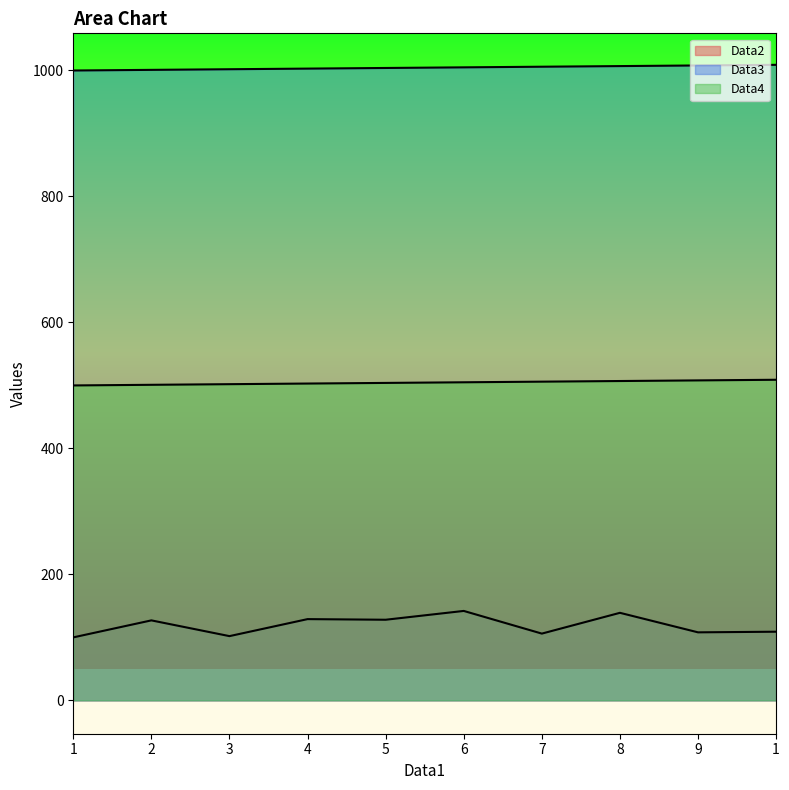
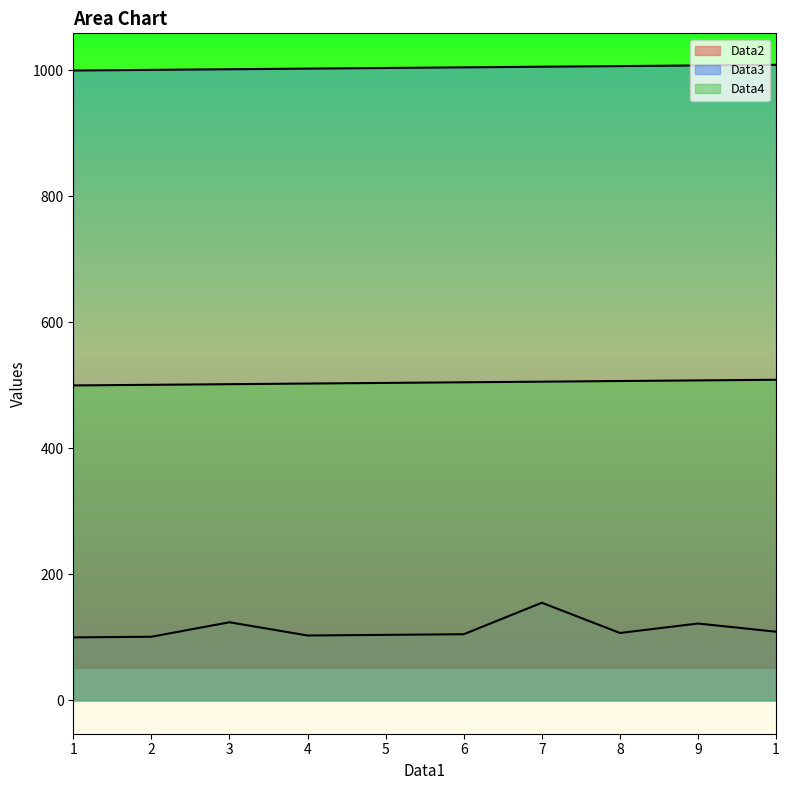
  {
    "Data2": {
-     "2": 130,
-     "3": 100,
-     "4": 130,
-     "5": 130,
-     "6": 140,
-     "7": 110,
-     "8": 140,
-     "9": 110
+     "2": 100,
+     "3": 120,
+     "4": 100,
+     "5": 100,
+     "6": 110,
+     "7": 160,
+     "8": 110,
+     "9": 120
    },
    "Data3": {
      "2": 1000,
      "3": 1000,
      "4": 1000,
      "5": 1000,
      "6": 1010,
      "7": 1010,
      "8": 1010
    },
    "Data4": {
      "2": 500,
      "3": 500,
      "4": 500,
      "5": 500,
      "6": 510,
      "7": 510,
      "8": 510,
      "9": 510
    }
  }
